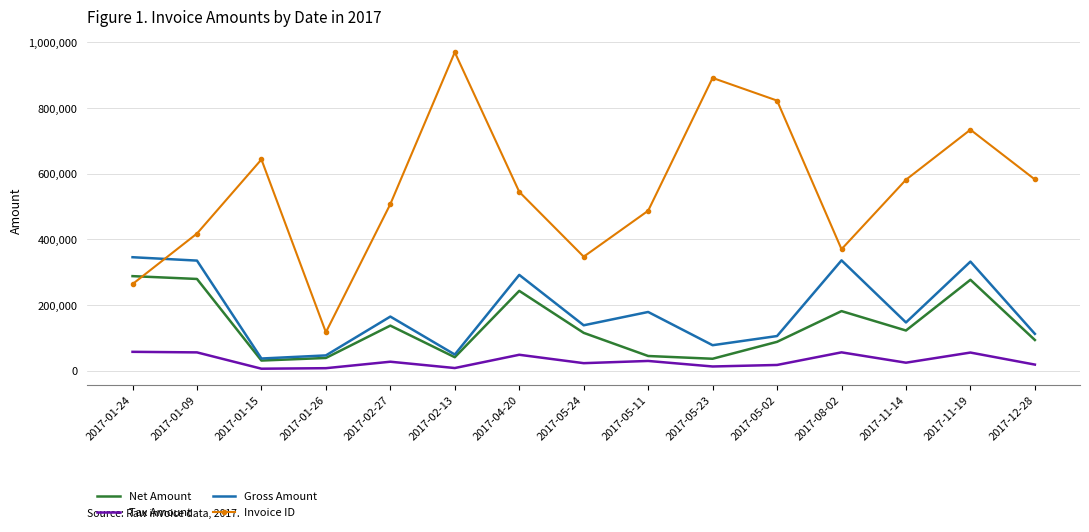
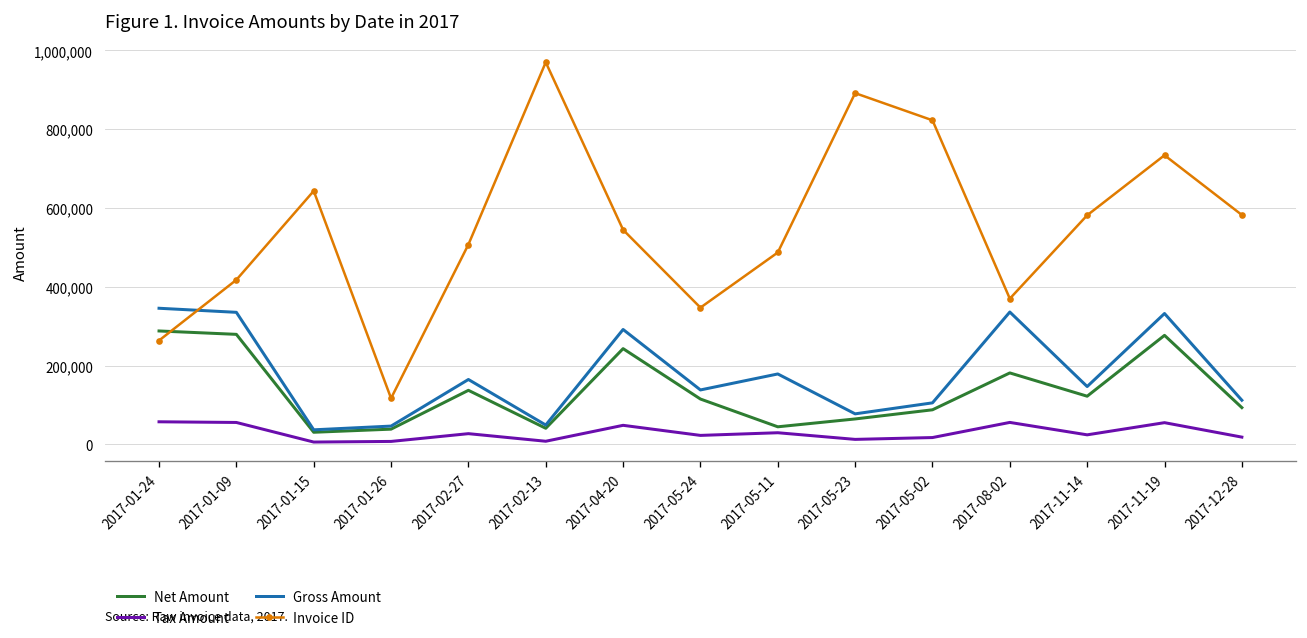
  {
    "Net Amount": {
      "2017-01-24": "290,000",
      "2017-01-09": "280,000",
      "2017-02-27": "140,000",
      "2017-02-13": "40,000",
      "2017-04-20": "240,000",
      "2017-05-24": "120,000",
      "2017-05-11": "40,000",
-     "2017-05-23": "40,000",
+     "2017-05-23": "60,000",
      "2017-05-02": "90,000",
      "2017-08-02": "180,000",
      "2017-11-14": "120,000",
      "2017-11-19": "280,000",
      "2017-12-28": "90,000"
    },
    "Tax Amount": {
      "2017-01-24": "60,000",
      "2017-01-09": "60,000",
      "2017-01-15": "10,000",
      "2017-01-26": "10,000",
      "2017-02-27": "30,000",
      "2017-02-13": "10,000",
      "2017-04-20": "50,000",
      "2017-05-24": "20,000",
      "2017-05-11": "30,000",
      "2017-05-23": "10,000",
      "2017-05-02": "20,000",
      "2017-08-02": "60,000",
      "2017-11-14": "20,000",
      "2017-11-19": "60,000",
      "2017-12-28": "20,000"
    },
    "Gross Amount": {
      "2017-01-24": "350,000",
      "2017-01-09": "340,000",
      "2017-02-27": "160,000",
      "2017-02-13": "50,000",
      "2017-04-20": "290,000",
      "2017-05-24": "140,000",
      "2017-05-11": "180,000",
      "2017-05-23": "80,000",
      "2017-05-02": "110,000",
      "2017-08-02": "340,000",
      "2017-11-14": "150,000",
      "2017-11-19": "330,000",
      "2017-12-28": "110,000"
    },
    "Invoice ID": {
      "2017-01-24": "260,000",
      "2017-01-09": "420,000",
      "2017-01-15": "640,000",
      "2017-01-26": "120,000",
      "2017-02-27": "510,000",
      "2017-02-13": "970,000",
      "2017-04-20": "540,000",
      "2017-05-24": "350,000",
      "2017-05-11": "490,000",
      "2017-05-23": "890,000",
      "2017-05-02": "820,000",
      "2017-08-02": "370,000",
      "2017-11-14": "580,000",
      "2017-11-19": "730,000",
      "2017-12-28": "580,000"
    }
  }
